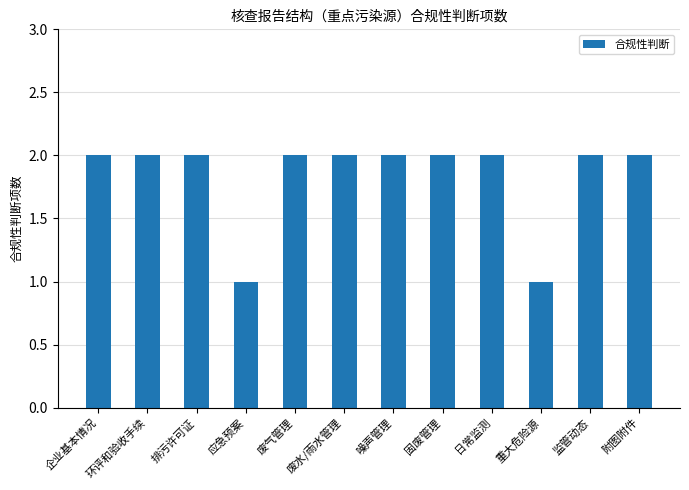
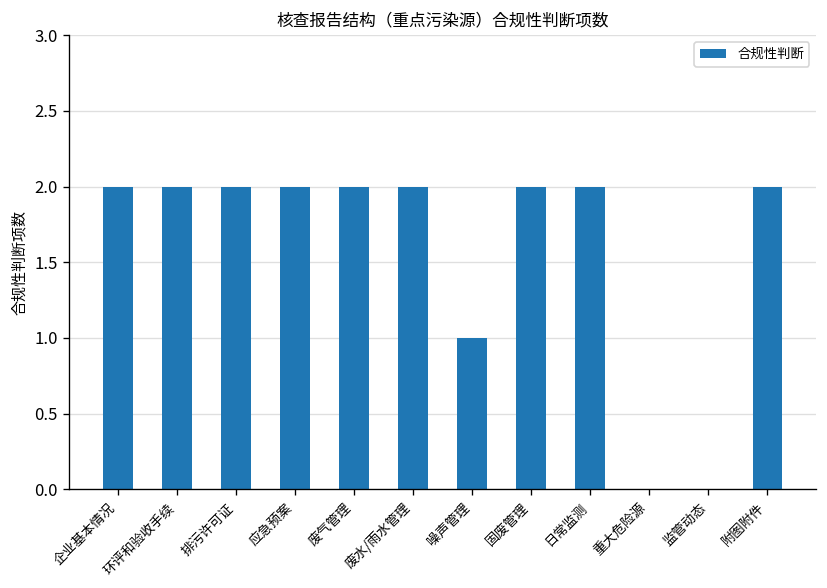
  {
    "企业基本情况": 2,
    "环评和验收手续": 2,
    "排污许可证": 2,
-   "应急预案": 1,
+   "应急预案": 2,
    "废气管理": 2,
    "废水/雨水管理": 2,
-   "噪声管理": 2,
+   "噪声管理": 1,
    "固废管理": 2,
    "日常监测": 2,
-   "重大危险源": 1,
-   "监管动态": 2,
+   "重大危险源": 0,
+   "监管动态": 0,
    "附图附件": 2
  }
